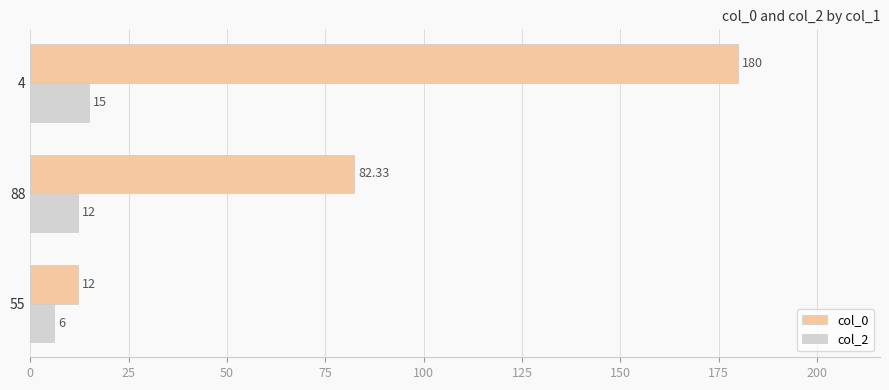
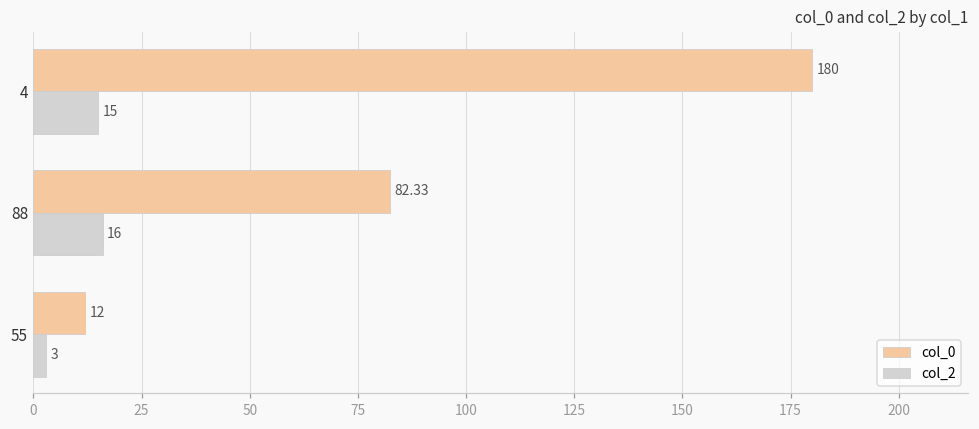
  {
    "col_0": {
      "4": 180,
      "88": 82.33,
      "55": 12
    },
    "col_2": {
      "4": 15,
-     "88": 12,
-     "55": 6
+     "88": 16,
+     "55": 3
    }
  }
